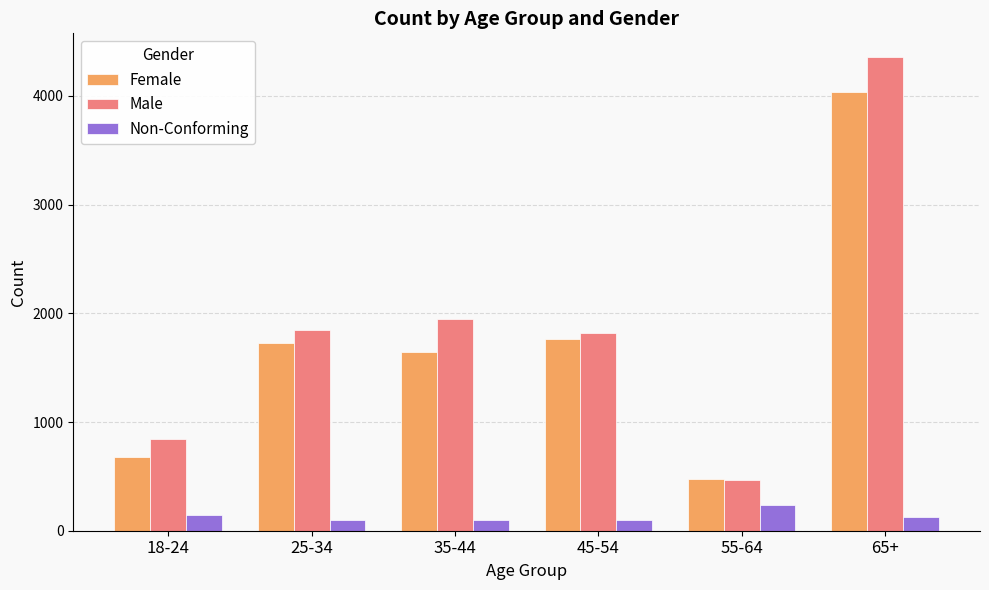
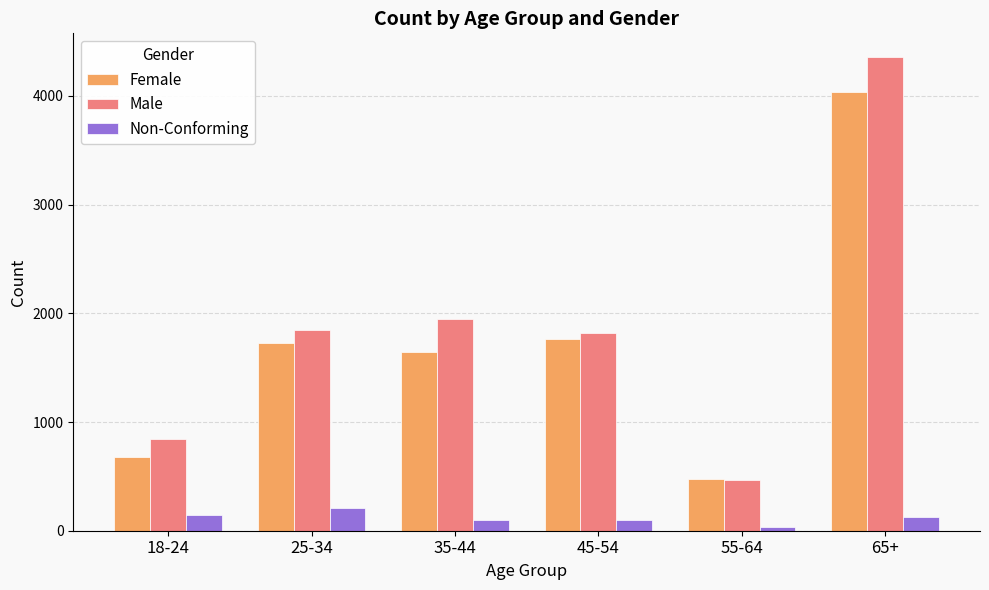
  {
    "Non-Conforming": {
      "18-24": 150,
-     "25-34": 100,
+     "25-34": 210,
      "35-44": 100,
      "45-54": 100,
-     "55-64": 230,
+     "55-64": 30,
      "65+": 130
    }
  }
